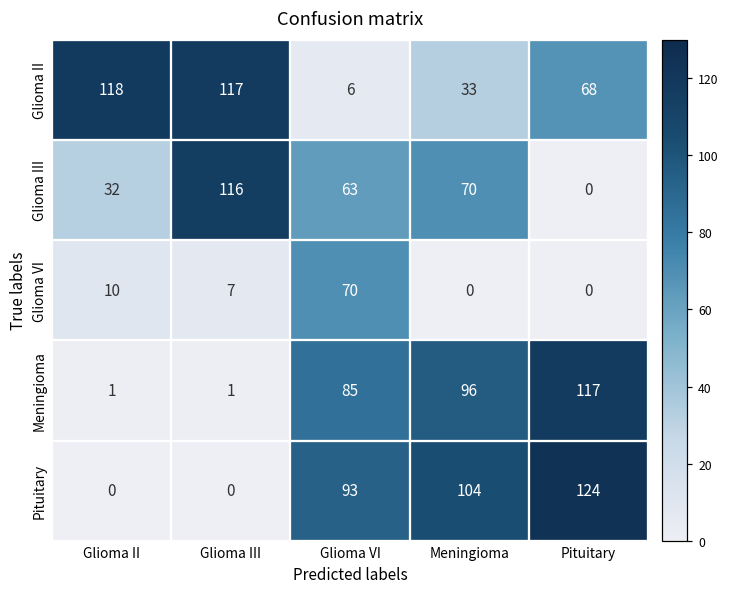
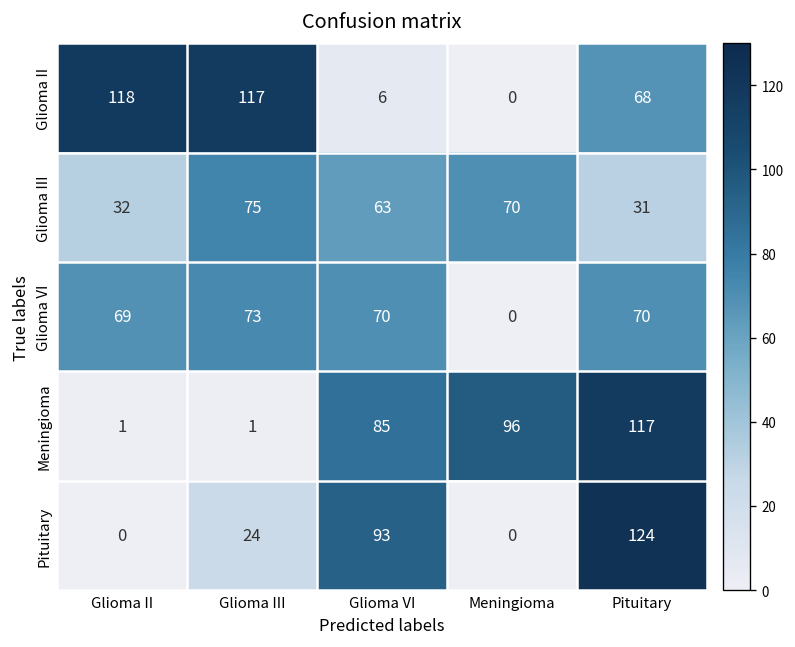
  {
    "Glioma II": {
      "Glioma II": 118,
      "Glioma III": 117,
      "Glioma VI": 6,
-     "Meningioma": 33,
+     "Meningioma": 0,
      "Pituitary": 68
    },
    "Glioma III": {
      "Glioma II": 32,
-     "Glioma III": 116,
+     "Glioma III": 75,
      "Glioma VI": 63,
      "Meningioma": 70,
-     "Pituitary": 0
+     "Pituitary": 31
    },
    "Glioma VI": {
-     "Glioma II": 10,
-     "Glioma III": 7,
+     "Glioma II": 69,
+     "Glioma III": 73,
      "Glioma VI": 70,
      "Meningioma": 0,
-     "Pituitary": 0
+     "Pituitary": 70
    },
    "Meningioma": {
      "Glioma II": 1,
      "Glioma III": 1,
      "Glioma VI": 85,
      "Meningioma": 96,
      "Pituitary": 117
    },
    "Pituitary": {
      "Glioma II": 0,
-     "Glioma III": 0,
+     "Glioma III": 24,
      "Glioma VI": 93,
-     "Meningioma": 104,
+     "Meningioma": 0,
      "Pituitary": 124
    }
  }
